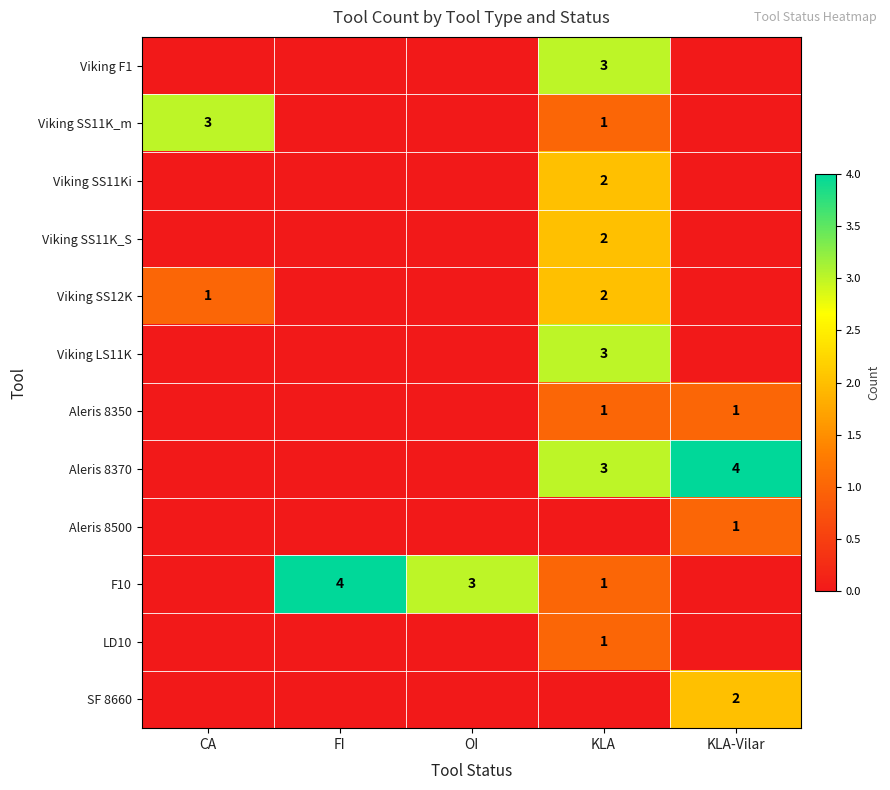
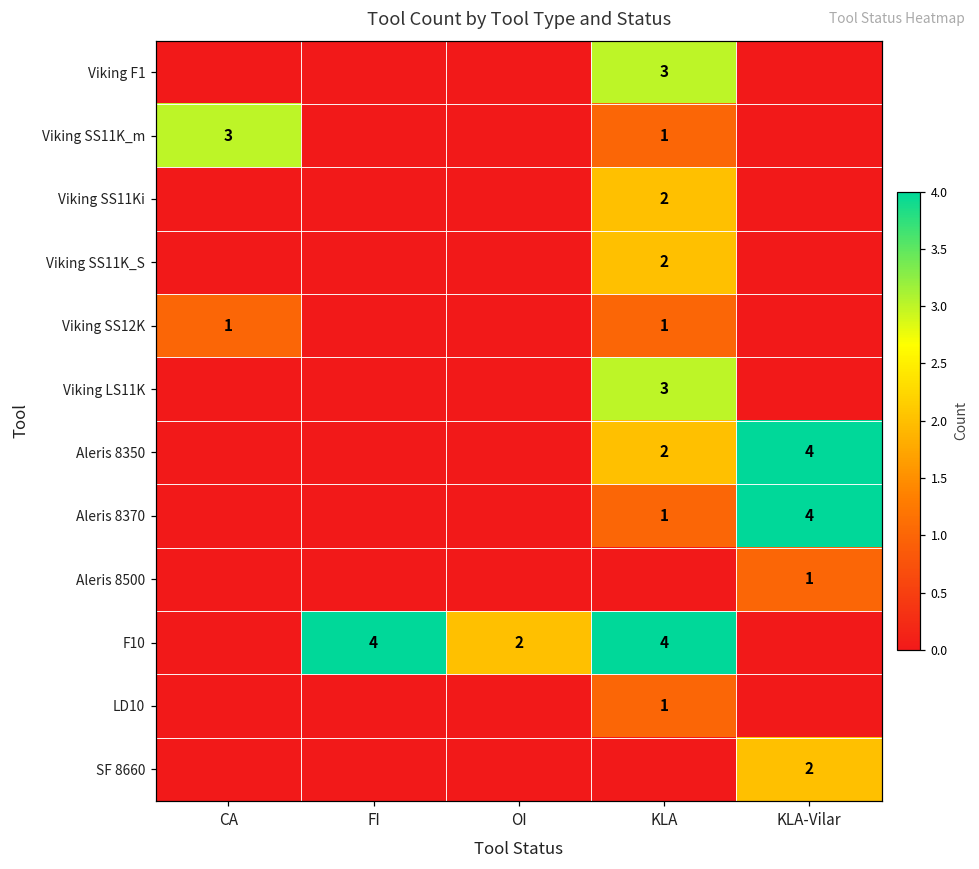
  {
    "Viking F1": {
      "KLA": 3
    },
    "Viking SS11K_m": {
      "CA": 3,
      "KLA": 1
    },
    "Viking SS11Ki": {
      "KLA": 2
    },
    "Viking SS11K_S": {
      "KLA": 2
    },
    "Viking SS12K": {
      "CA": 1,
-     "KLA": 2
+     "KLA": 1
    },
    "Viking LS11K": {
      "KLA": 3
    },
    "Aleris 8350": {
-     "KLA": 1,
-     "KLA-Vilar": 1
+     "KLA": 2,
+     "KLA-Vilar": 4
    },
    "Aleris 8370": {
-     "KLA": 3,
+     "KLA": 1,
      "KLA-Vilar": 4
    },
    "Aleris 8500": {
      "KLA-Vilar": 1
    },
    "F10": {
      "FI": 4,
-     "OI": 3,
-     "KLA": 1
+     "OI": 2,
+     "KLA": 4
    },
    "LD10": {
      "KLA": 1
    },
    "SF 8660": {
      "KLA-Vilar": 2
    }
  }
